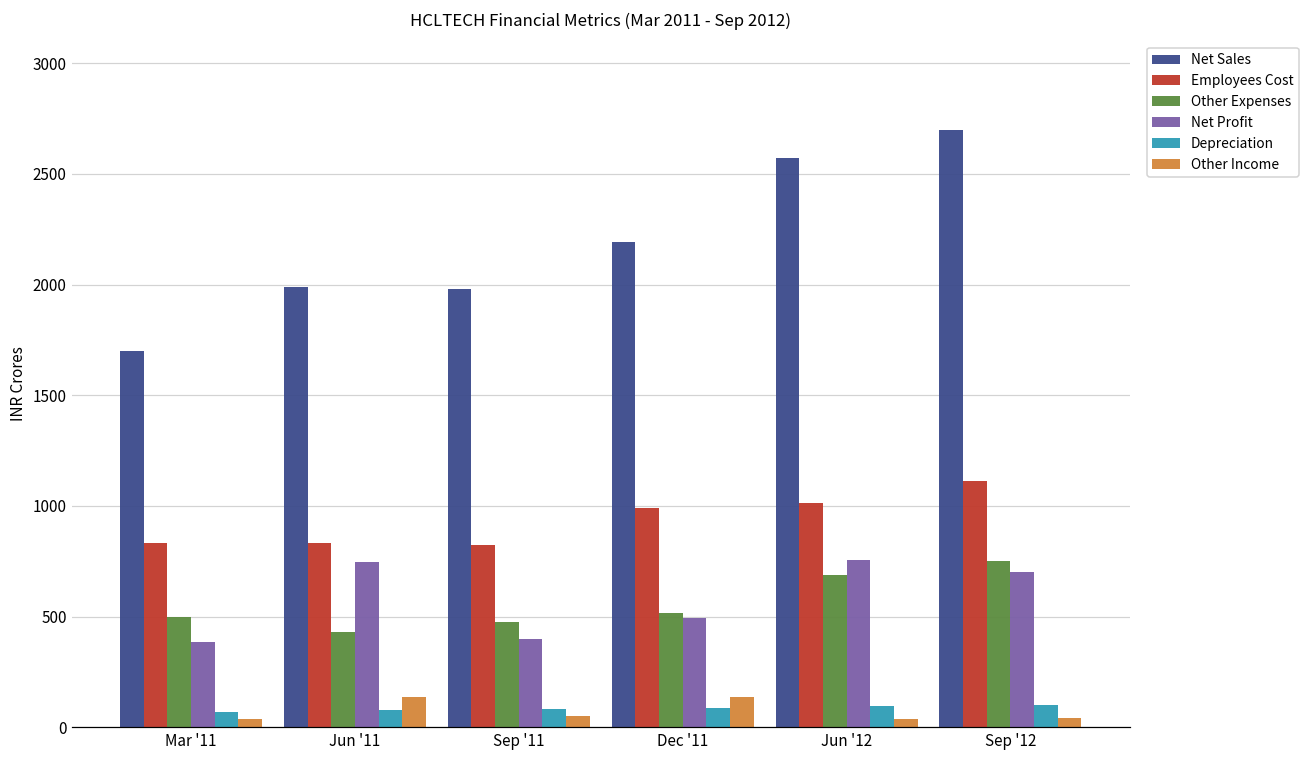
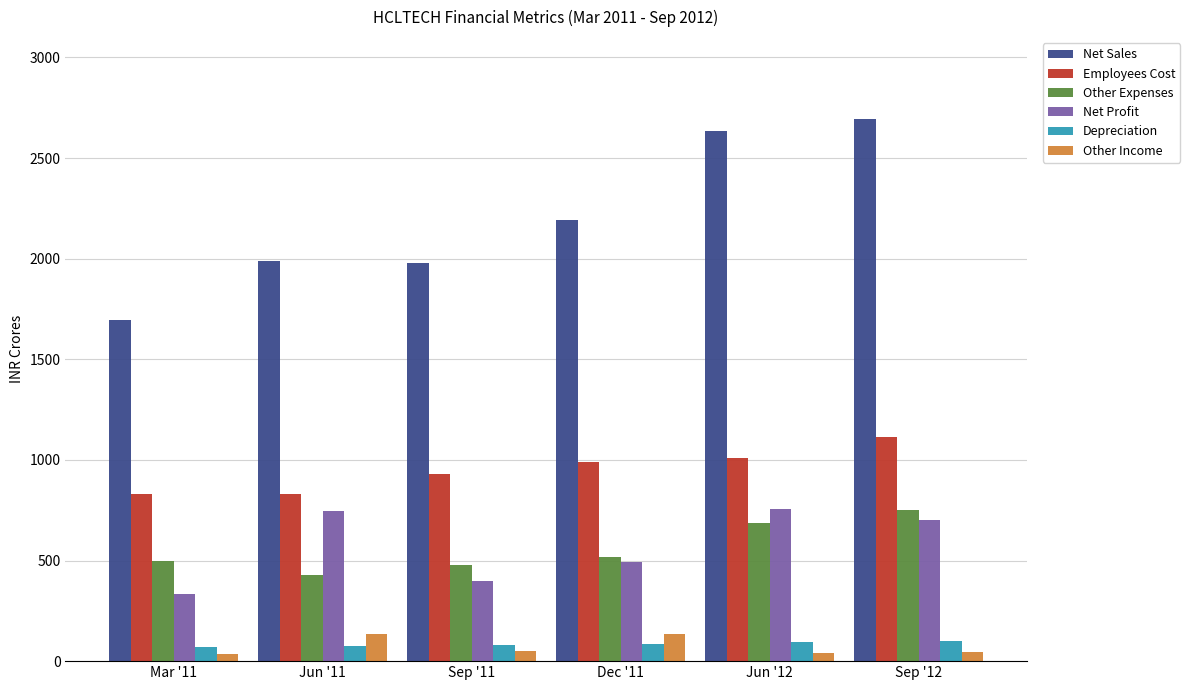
  {
    "Net Sales": {
      "Mar '11": 1700,
      "Jun '11": 1990,
      "Sep '11": 1980,
      "Dec '11": 2190,
-     "Jun '12": 2570,
+     "Jun '12": 2630,
      "Sep '12": 2700
    },
    "Employees Cost": {
      "Mar '11": 830,
      "Jun '11": 830,
-     "Sep '11": 820,
+     "Sep '11": 930,
      "Dec '11": 990,
      "Jun '12": 1010,
      "Sep '12": 1110
    },
    "Other Expenses": {
      "Mar '11": 500,
      "Jun '11": 430,
      "Sep '11": 480,
      "Dec '11": 520,
      "Jun '12": 690,
      "Sep '12": 750
    },
    "Net Profit": {
-     "Mar '11": 390,
+     "Mar '11": 330,
      "Jun '11": 750,
      "Sep '11": 400,
      "Dec '11": 490,
      "Jun '12": 760,
      "Sep '12": 700
    },
    "Depreciation": {
      "Mar '11": 70,
      "Jun '11": 80,
      "Sep '11": 80,
      "Dec '11": 90,
      "Jun '12": 90,
      "Sep '12": 100
    },
    "Other Income": {
      "Mar '11": 40,
      "Jun '11": 130,
      "Sep '11": 50,
      "Dec '11": 140,
      "Jun '12": 40,
      "Sep '12": 40
    }
  }
